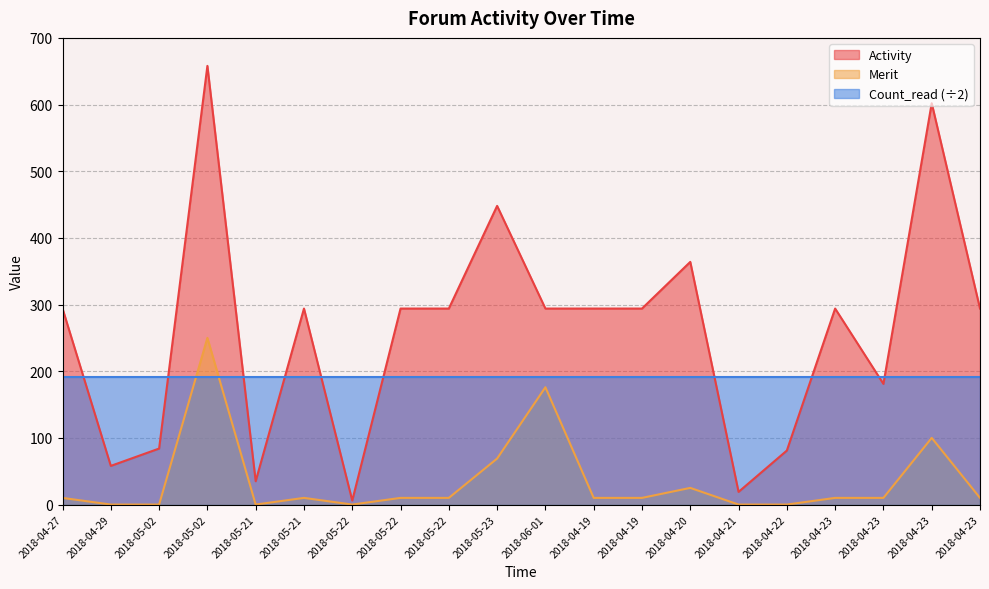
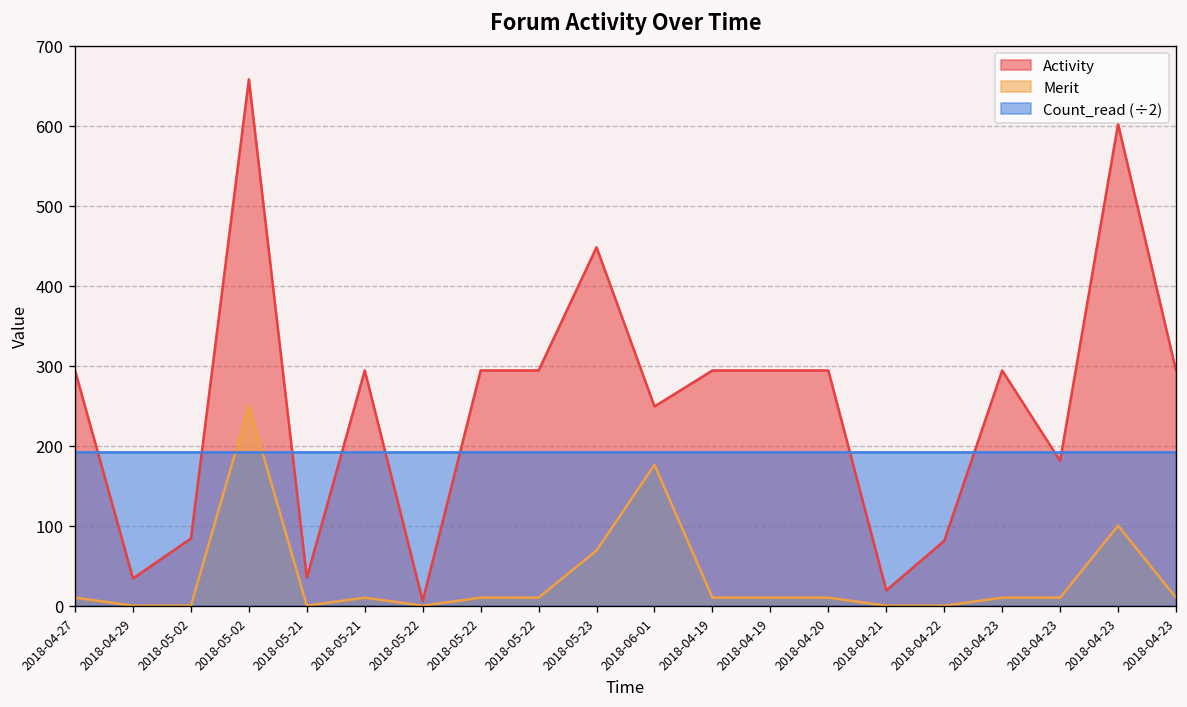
  {
    "Activity": {
      "2018-04-27": 290,
-     "2018-04-29": 60,
+     "2018-04-29": 30,
      "2018-05-23": 450,
-     "2018-06-01": 290,
-     "2018-04-20": 360,
+     "2018-06-01": 250,
+     "2018-04-20": 290,
      "2018-04-21": 20,
      "2018-04-22": 80
    },
    "Merit": {
      "2018-04-27": 10,
      "2018-04-29": 0,
      "2018-05-23": 70,
      "2018-06-01": 180,
-     "2018-04-20": 30,
+     "2018-04-20": 10,
      "2018-04-21": 0,
      "2018-04-22": 0
    },
    "Count_read (÷2)": {
      "2018-04-27": 190,
      "2018-04-29": 190,
      "2018-05-23": 190,
      "2018-06-01": 190,
      "2018-04-20": 190,
      "2018-04-21": 190,
      "2018-04-22": 190
    }
  }
